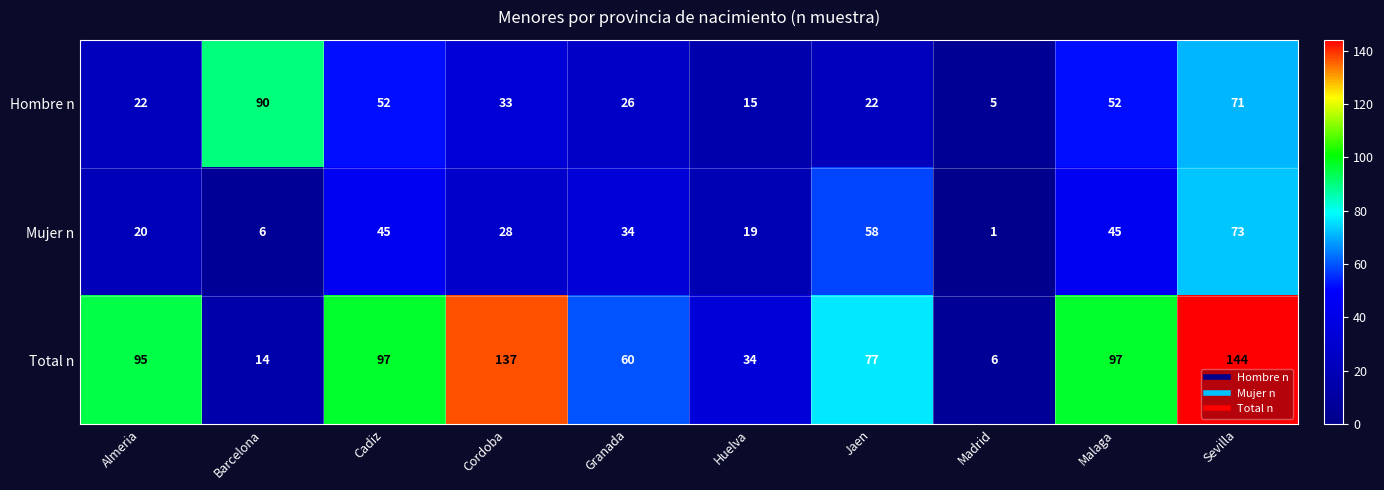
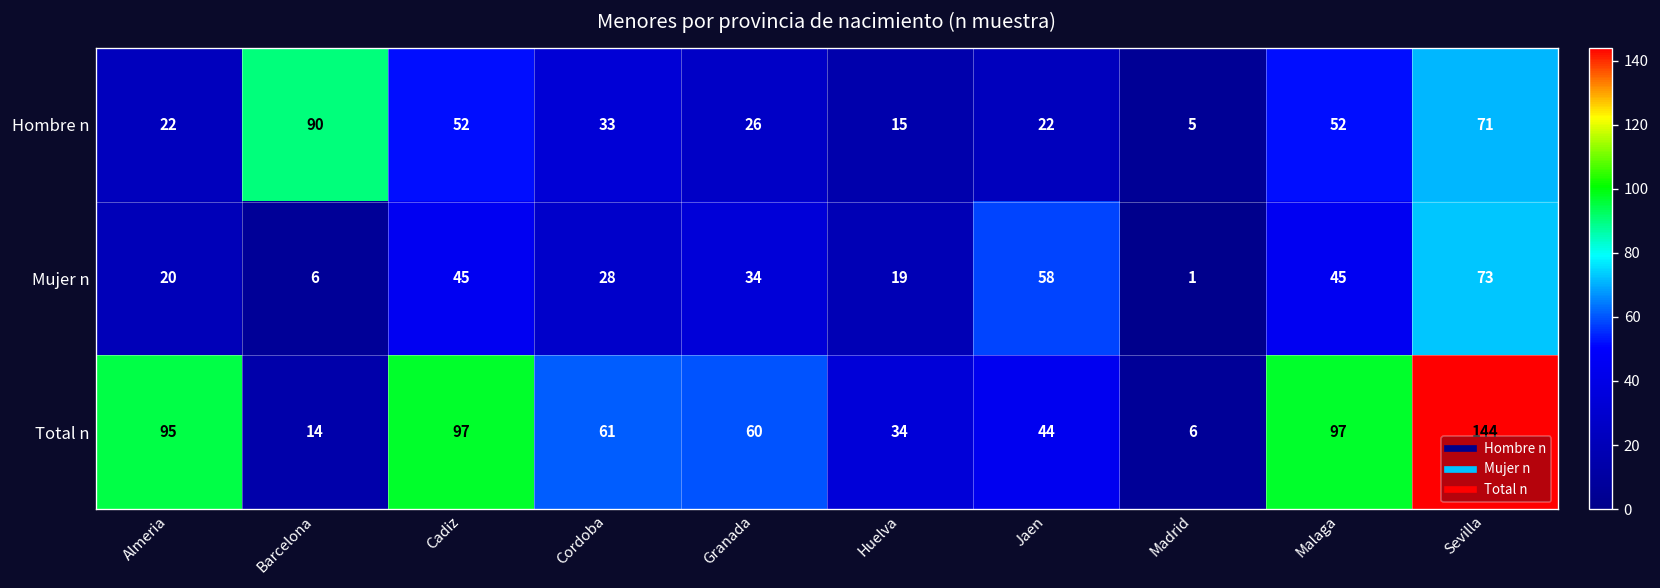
  {
    "Hombre n": {
      "Almeria": 22,
      "Barcelona": 90,
      "Cadiz": 52,
      "Cordoba": 33,
      "Granada": 26,
      "Huelva": 15,
      "Jaen": 22,
      "Madrid": 5,
      "Malaga": 52,
      "Sevilla": 71
    },
    "Mujer n": {
      "Almeria": 20,
      "Barcelona": 6,
      "Cadiz": 45,
      "Cordoba": 28,
      "Granada": 34,
      "Huelva": 19,
      "Jaen": 58,
      "Madrid": 1,
      "Malaga": 45,
      "Sevilla": 73
    },
    "Total n": {
      "Almeria": 95,
      "Barcelona": 14,
      "Cadiz": 97,
-     "Cordoba": 137,
+     "Cordoba": 61,
      "Granada": 60,
      "Huelva": 34,
-     "Jaen": 77,
+     "Jaen": 44,
      "Madrid": 6,
      "Malaga": 97,
      "Sevilla": 144
    }
  }
